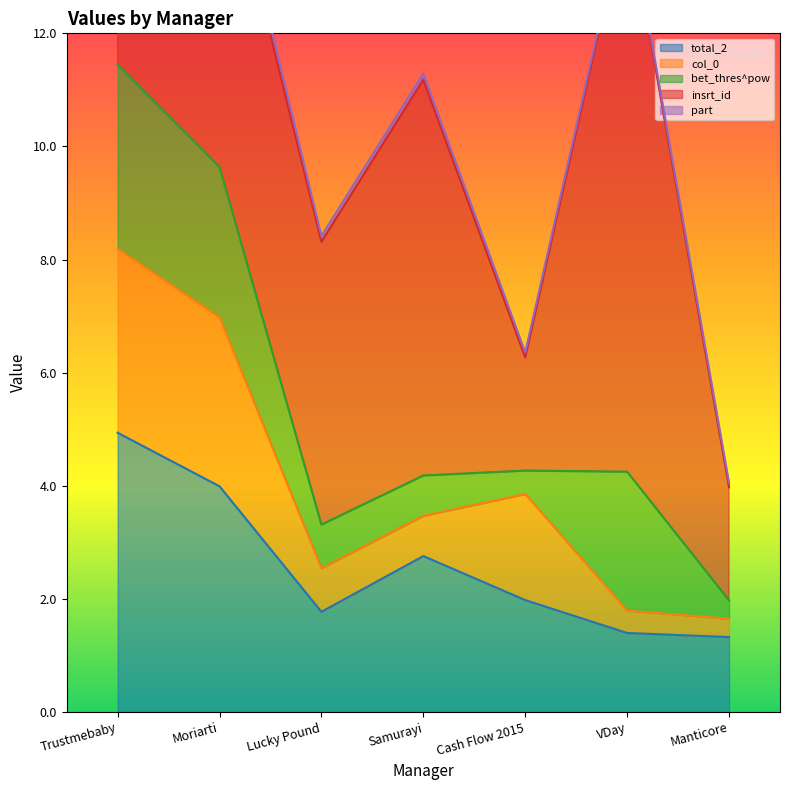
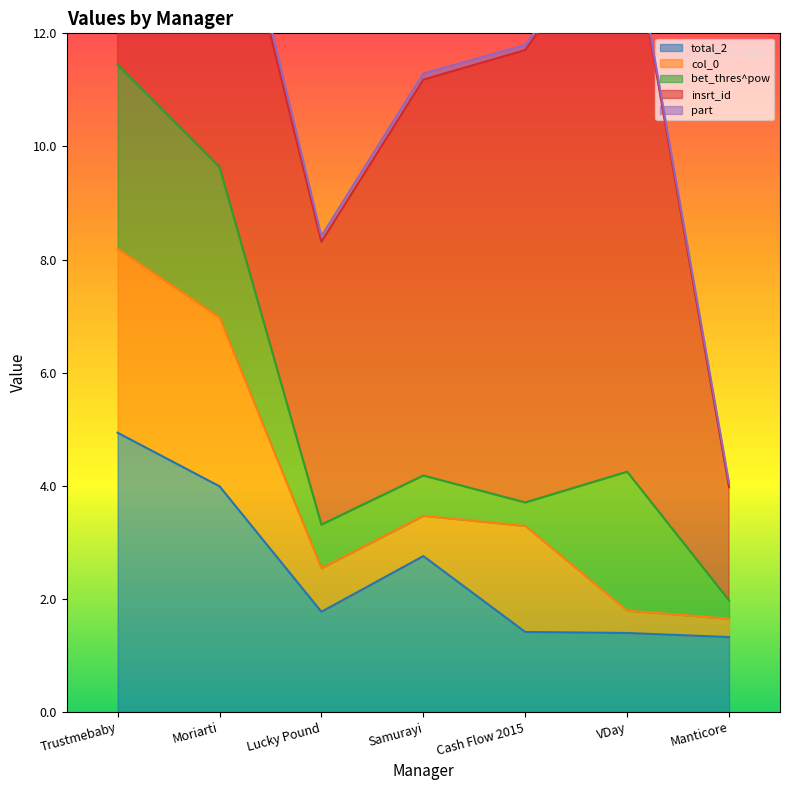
  {
    "total_2": {
      "Trustmebaby": 4.9,
      "Moriarti": 4.0,
      "Lucky Pound": 1.8,
      "Samurayi": 2.8,
-     "Cash Flow 2015": 2.0,
+     "Cash Flow 2015": 1.4,
      "VDay": 1.4,
      "Manticore": 1.3
    },
    "col_0": {
      "Trustmebaby": 3.3,
      "Moriarti": 3.0,
      "Lucky Pound": 0.8,
      "Samurayi": 0.7,
      "Cash Flow 2015": 1.9,
      "VDay": 0.4,
      "Manticore": 0.3
    },
    "bet_thres^pow": {
      "Trustmebaby": 3.3,
      "Moriarti": 2.7,
      "Lucky Pound": 0.8,
      "Samurayi": 0.7,
      "Cash Flow 2015": 0.4,
      "VDay": 2.5,
      "Manticore": 0.3
    },
    "insrt_id": {
      "Lucky Pound": 5,
      "Samurayi": 7,
-     "Cash Flow 2015": 2,
+     "Cash Flow 2015": 8,
      "Manticore": 2
    },
    "part": {
      "Lucky Pound": 0.1,
      "Samurayi": 0.1,
      "Cash Flow 2015": 0.1,
      "Manticore": 0.1
    }
  }
